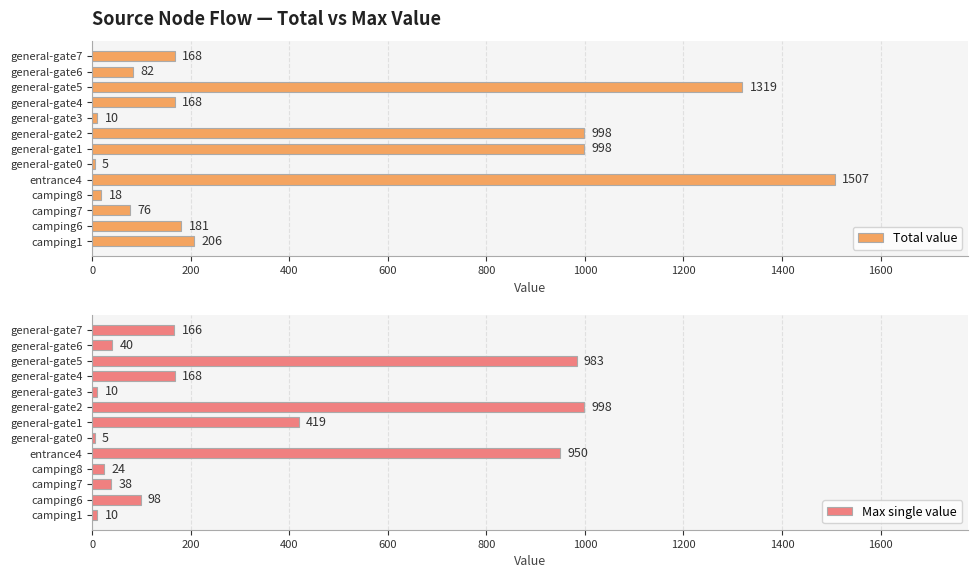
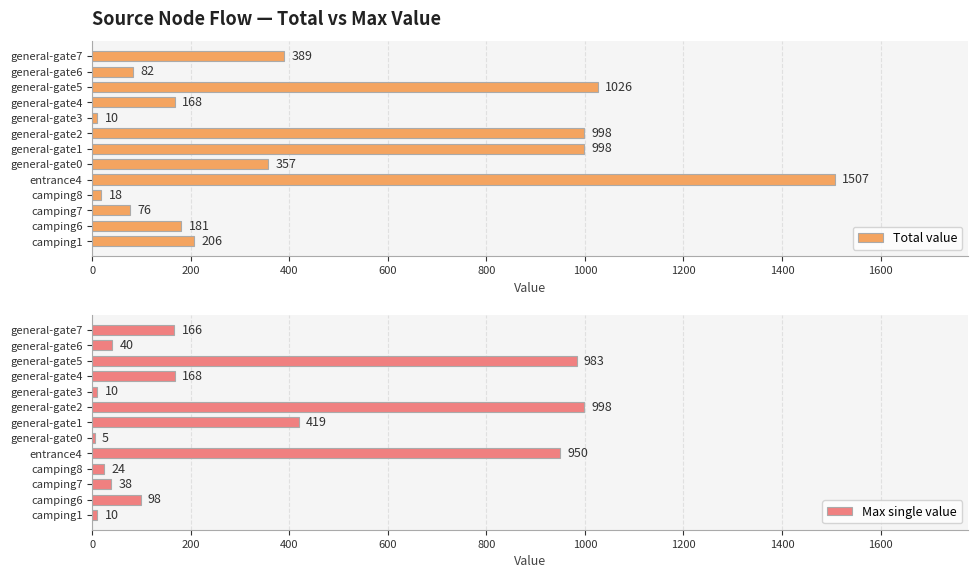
  {
    "Source Node Flow — Total vs Max Value": {
-     "general-gate7": 168,
+     "general-gate7": 389,
      "general-gate6": 82,
-     "general-gate5": 1319,
+     "general-gate5": 1026,
      "general-gate4": 168,
      "general-gate3": 10,
      "general-gate2": 998,
      "general-gate1": 998,
-     "general-gate0": 5,
+     "general-gate0": 357,
      "entrance4": 1507,
      "camping8": 18,
      "camping7": 76,
      "camping6": 181,
      "camping1": 206
    }
  }
